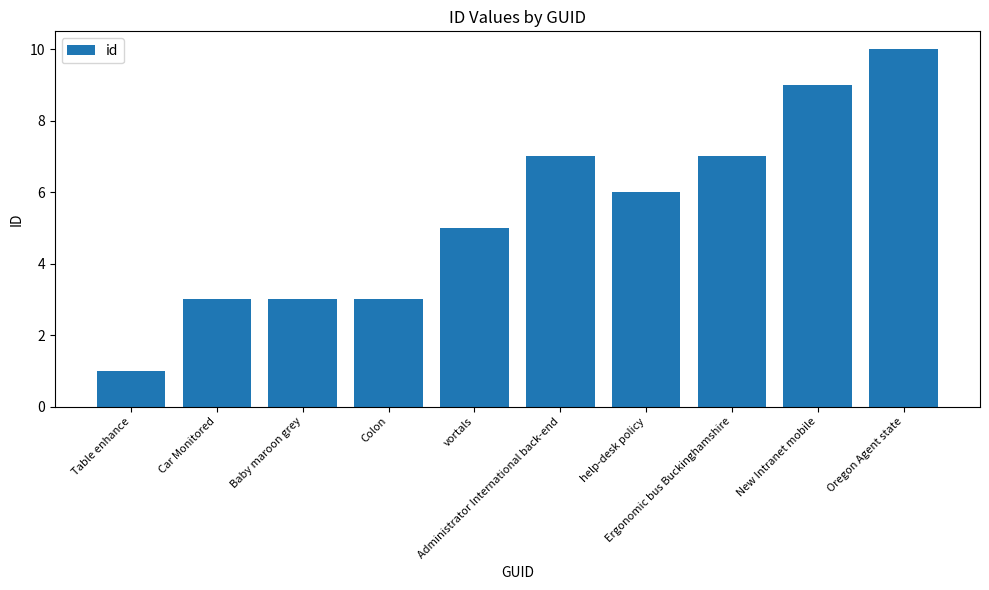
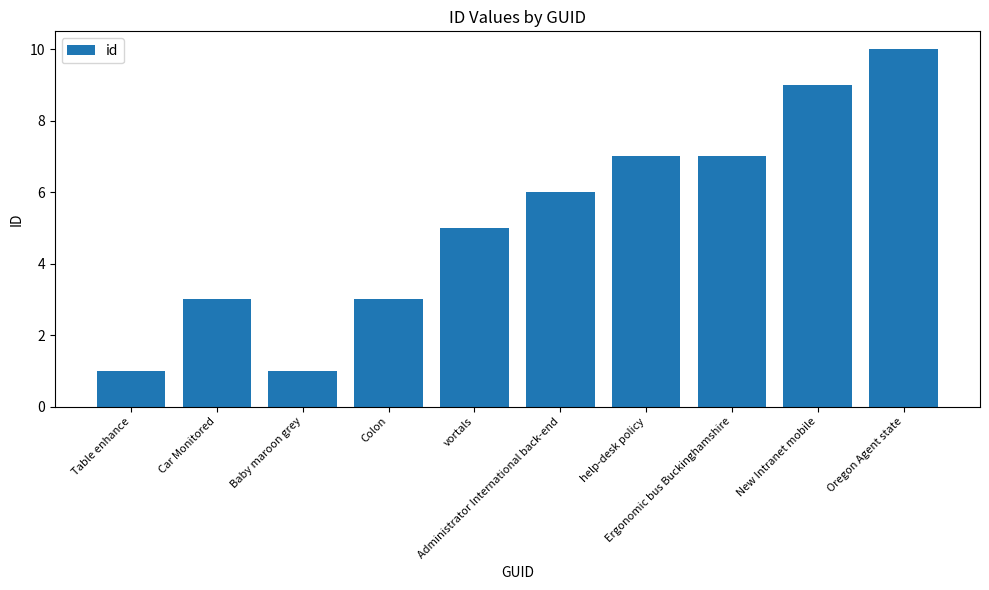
  {
    "Table enhance": 1,
    "Car Monitored": 3,
-   "Baby maroon grey": 3,
+   "Baby maroon grey": 1,
    "Colon": 3,
    "vortals": 5,
-   "Administrator International back-end": 7,
-   "help-desk policy": 6,
+   "Administrator International back-end": 6,
+   "help-desk policy": 7,
    "Ergonomic bus Buckinghamshire": 7,
    "New Intranet mobile": 9,
    "Oregon Agent state": 10
  }
